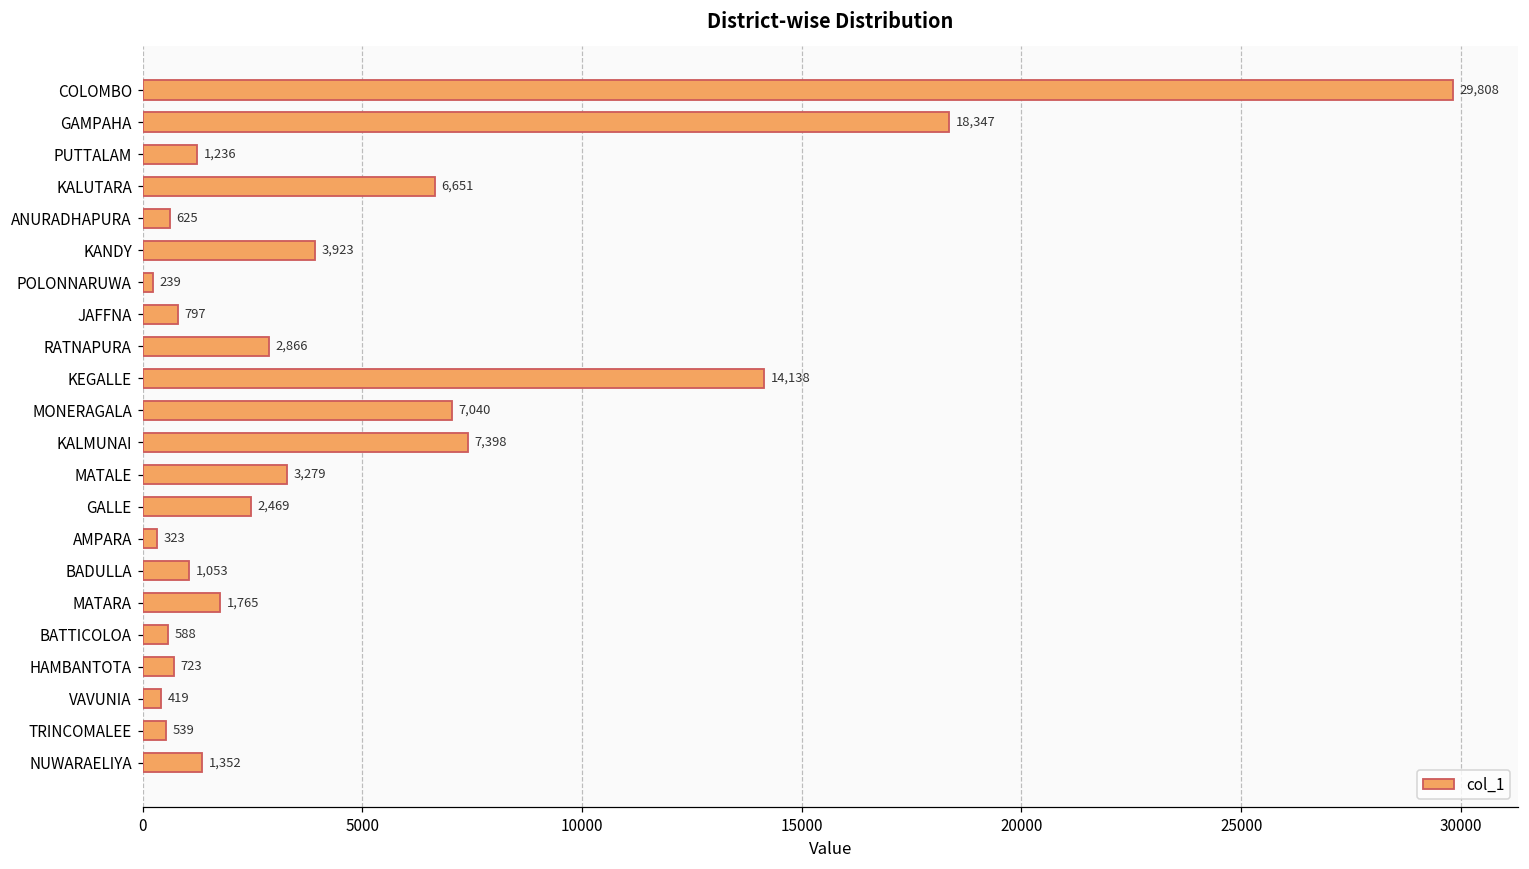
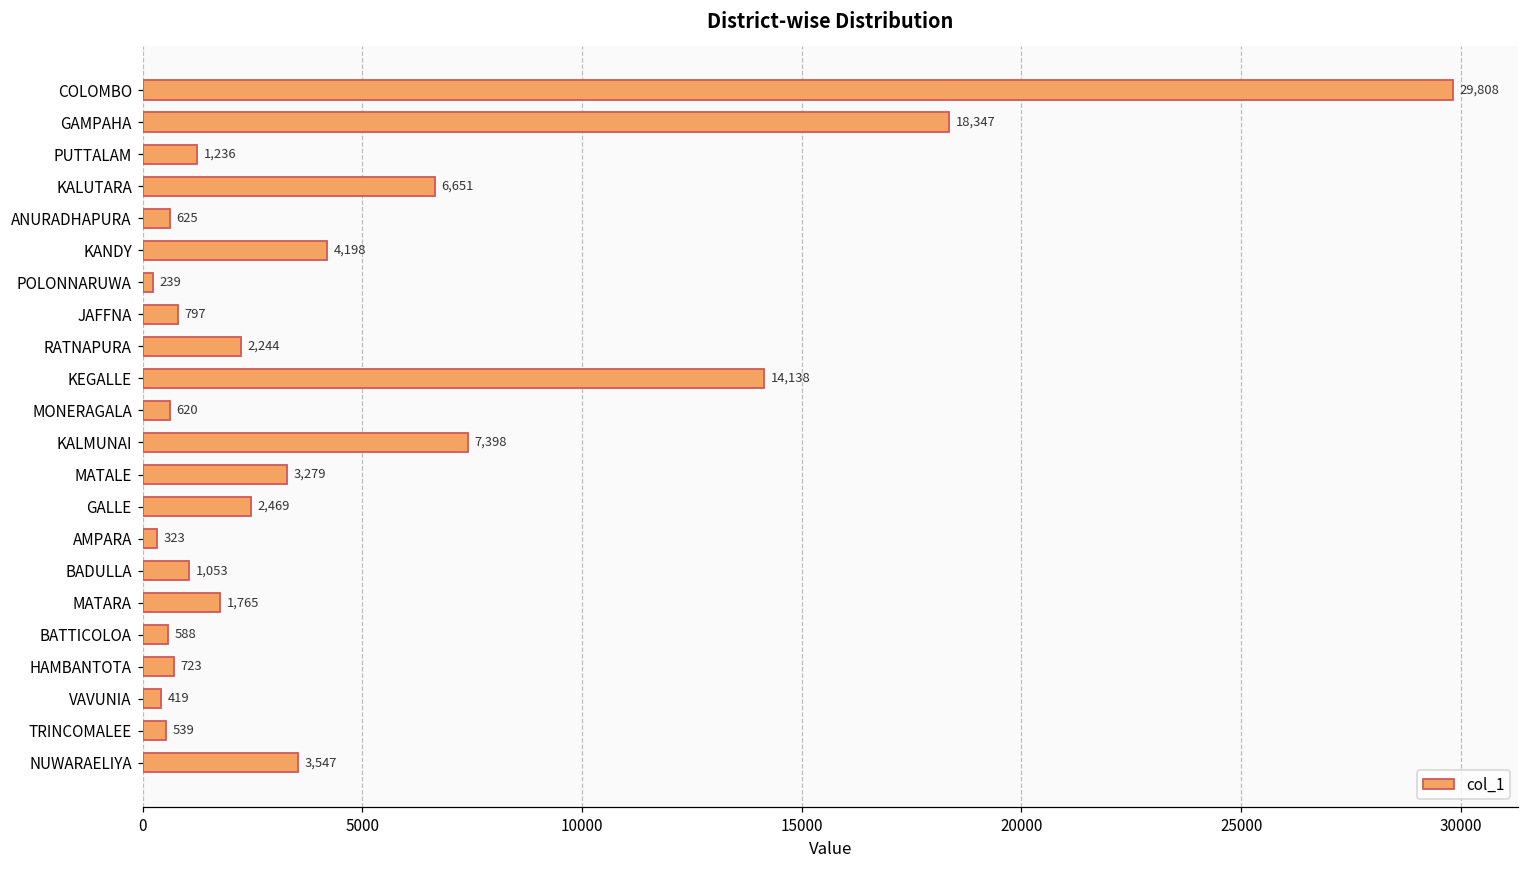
  {
    "COLOMBO": "29,808",
    "GAMPAHA": "18,347",
    "PUTTALAM": "1,236",
    "KALUTARA": "6,651",
    "ANURADHAPURA": "625",
-   "KANDY": "3,923",
+   "KANDY": "4,198",
    "POLONNARUWA": "239",
    "JAFFNA": "797",
-   "RATNAPURA": "2,866",
+   "RATNAPURA": "2,244",
    "KEGALLE": "14,138",
-   "MONERAGALA": "7,040",
+   "MONERAGALA": "620",
    "KALMUNAI": "7,398",
    "MATALE": "3,279",
    "GALLE": "2,469",
    "AMPARA": "323",
    "BADULLA": "1,053",
    "MATARA": "1,765",
    "BATTICOLOA": "588",
    "HAMBANTOTA": "723",
    "VAVUNIA": "419",
    "TRINCOMALEE": "539",
-   "NUWARAELIYA": "1,352"
+   "NUWARAELIYA": "3,547"
  }
